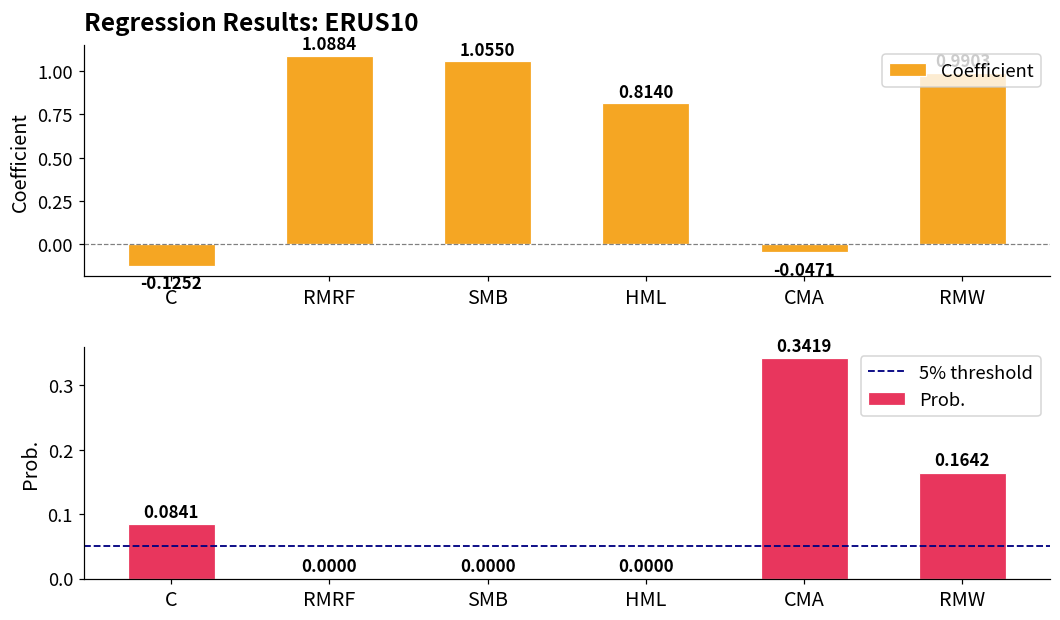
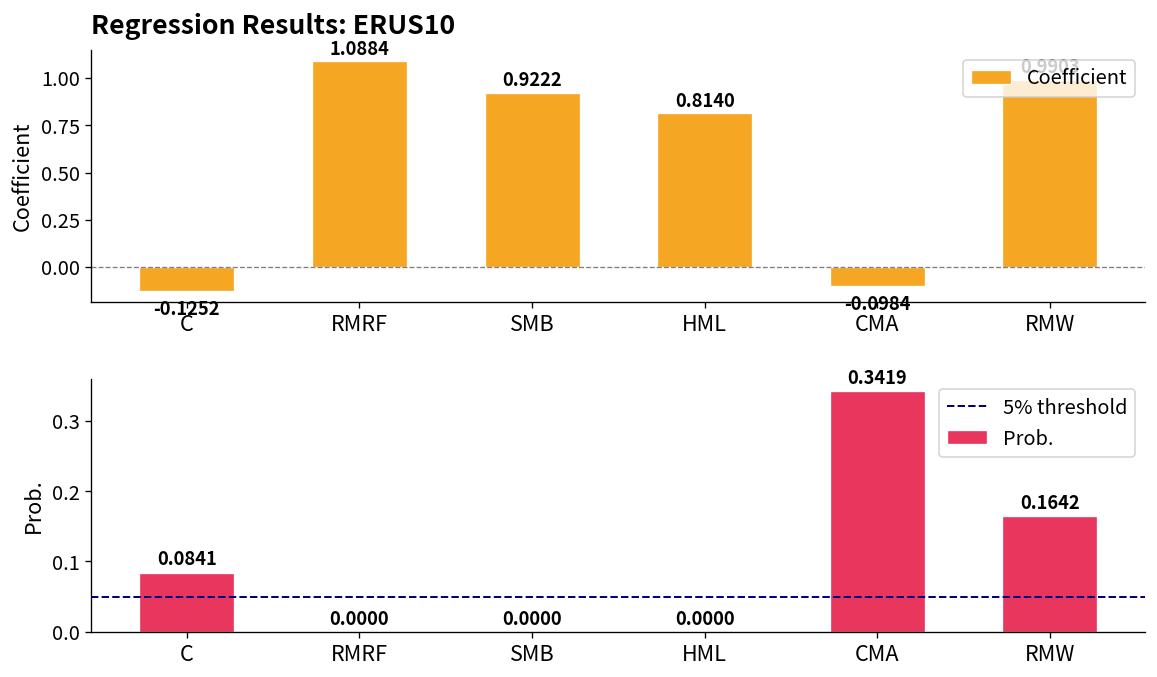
  {
    "Regression Results: ERUS10": {
      "C": -0.1252,
      "RMRF": 1.0884,
-     "SMB": 1.0550,
+     "SMB": 0.9222,
      "HML": 0.8140,
-     "CMA": -0.0471
+     "CMA": -0.0984
    }
  }
